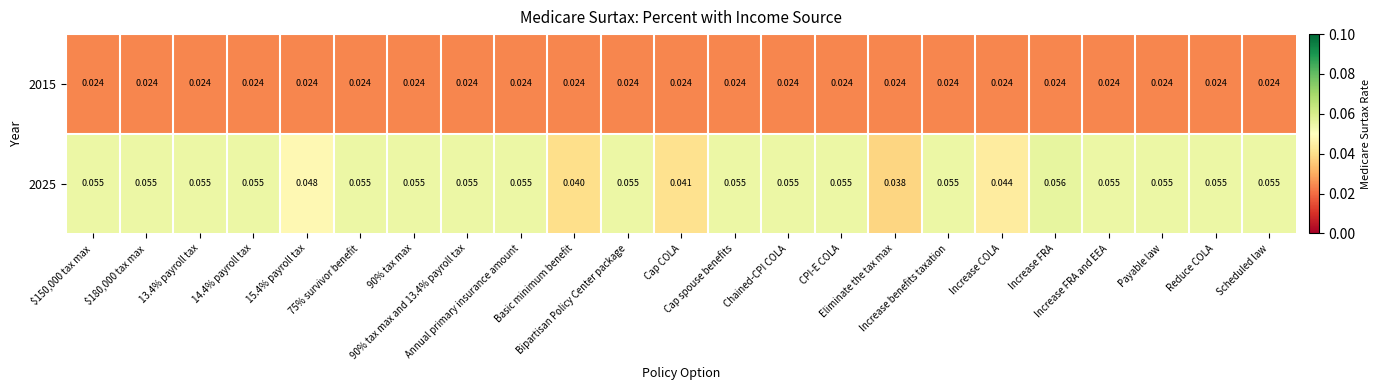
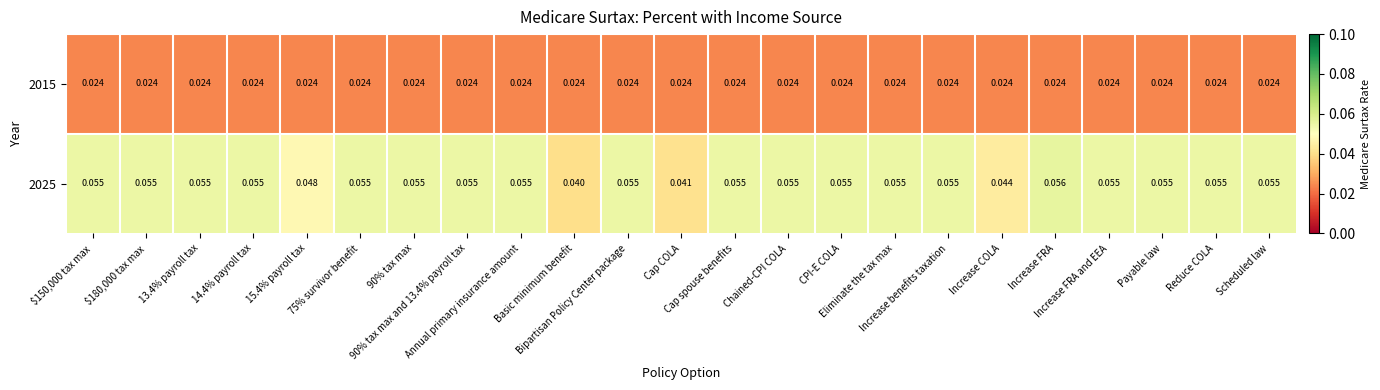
  {
    "2015": {
      "$150,000 tax max": 0.024,
      "$180,000 tax max": 0.024,
      "13.4% payroll tax": 0.024,
      "14.4% payroll tax": 0.024,
      "15.4% payroll tax": 0.024,
      "75% survivor benefit": 0.024,
      "90% tax max": 0.024,
      "90% tax max and 13.4% payroll tax": 0.024,
      "Annual primary insurance amount": 0.024,
      "Basic minimum benefit": 0.024,
      "Bipartisan Policy Center package": 0.024,
      "Cap COLA": 0.024,
      "Cap spouse benefits": 0.024,
      "Chained-CPI COLA": 0.024,
      "CPI-E COLA": 0.024,
      "Eliminate the tax max": 0.024,
      "Increase benefits taxation": 0.024,
      "Increase COLA": 0.024,
      "Increase FRA": 0.024,
      "Increase FRA and EEA": 0.024,
      "Payable law": 0.024,
      "Reduce COLA": 0.024,
      "Scheduled law": 0.024
    },
    "2025": {
      "$150,000 tax max": 0.055,
      "$180,000 tax max": 0.055,
      "13.4% payroll tax": 0.055,
      "14.4% payroll tax": 0.055,
      "15.4% payroll tax": 0.048,
      "75% survivor benefit": 0.055,
      "90% tax max": 0.055,
      "90% tax max and 13.4% payroll tax": 0.055,
      "Annual primary insurance amount": 0.055,
      "Basic minimum benefit": 0.040,
      "Bipartisan Policy Center package": 0.055,
      "Cap COLA": 0.041,
      "Cap spouse benefits": 0.055,
      "Chained-CPI COLA": 0.055,
      "CPI-E COLA": 0.055,
-     "Eliminate the tax max": 0.038,
+     "Eliminate the tax max": 0.055,
      "Increase benefits taxation": 0.055,
      "Increase COLA": 0.044,
      "Increase FRA": 0.056,
      "Increase FRA and EEA": 0.055,
      "Payable law": 0.055,
      "Reduce COLA": 0.055,
      "Scheduled law": 0.055
    }
  }
